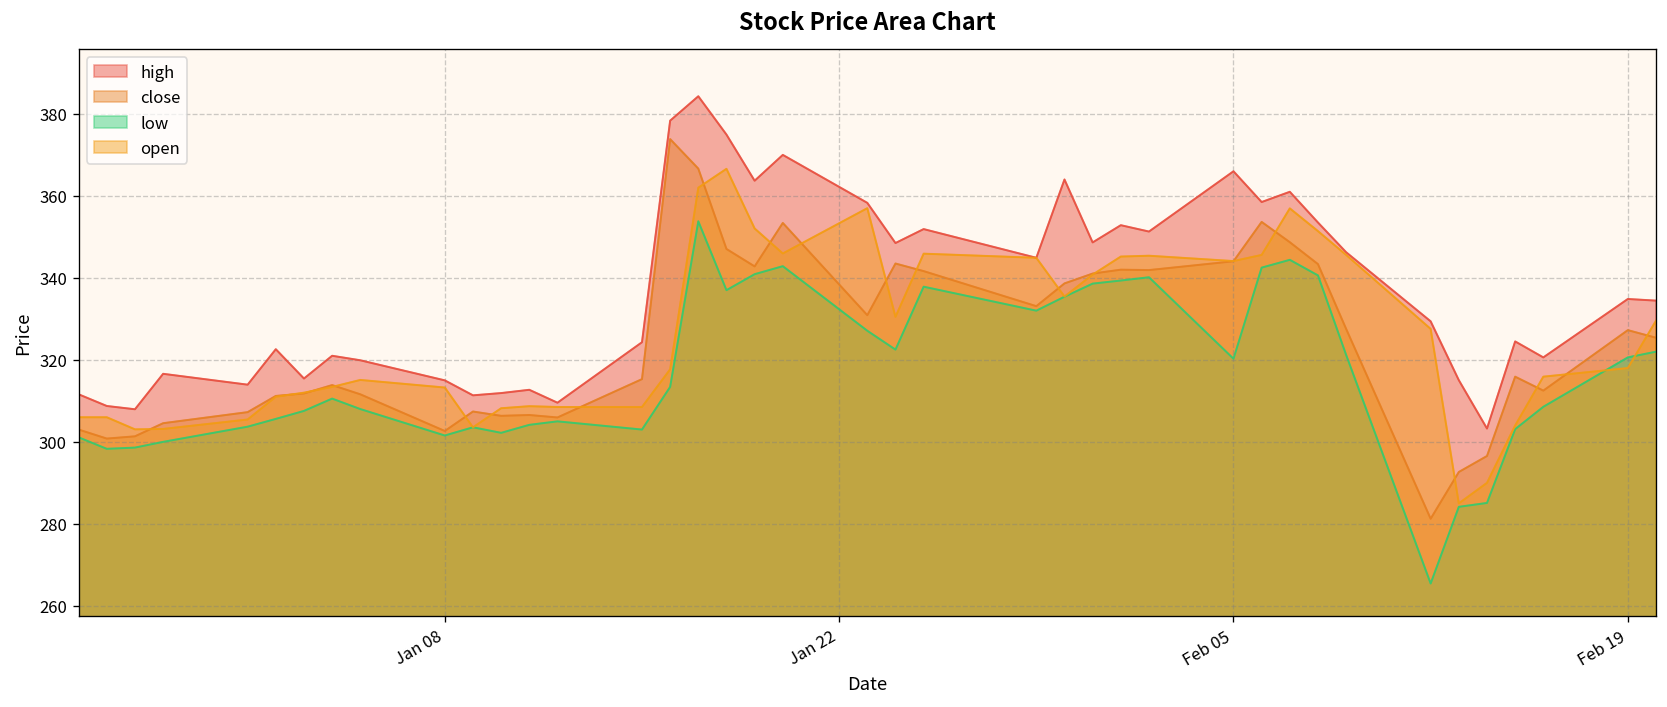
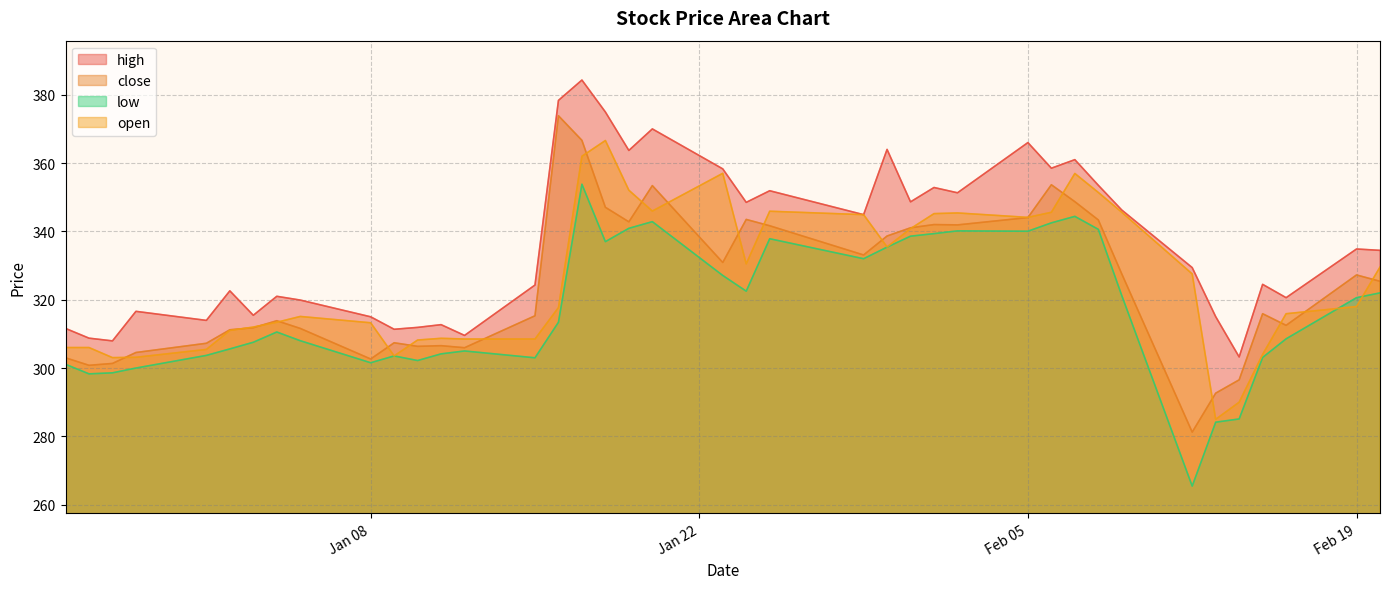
  {
    "low": {
      "Jan 08": 302,
-     "Feb 05": 320,
+     "Feb 05": 340,
      "Feb 19": 321
    }
  }
